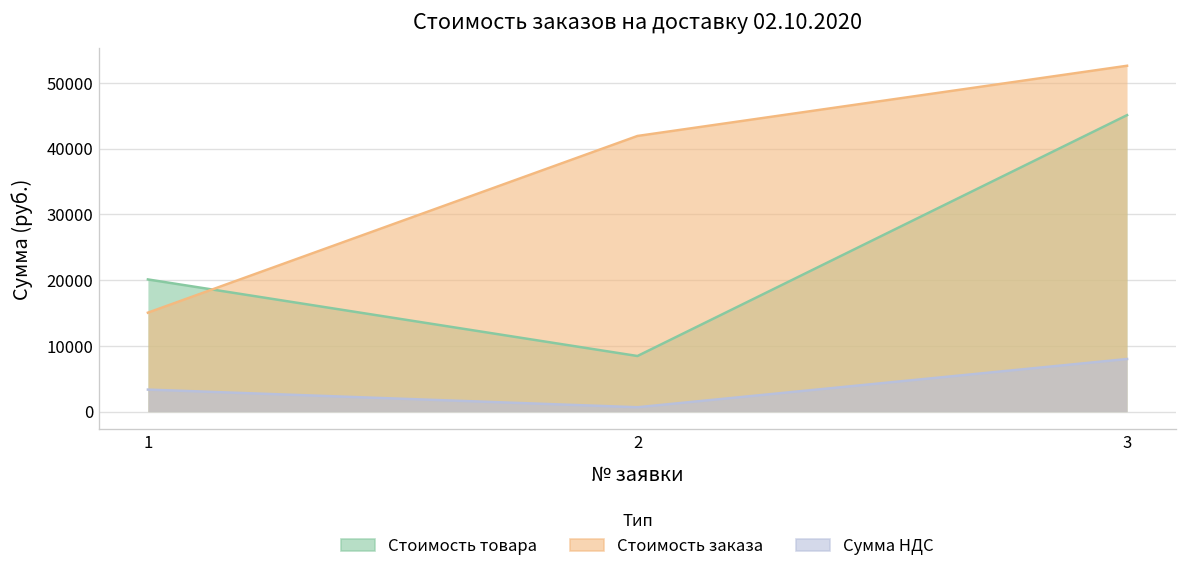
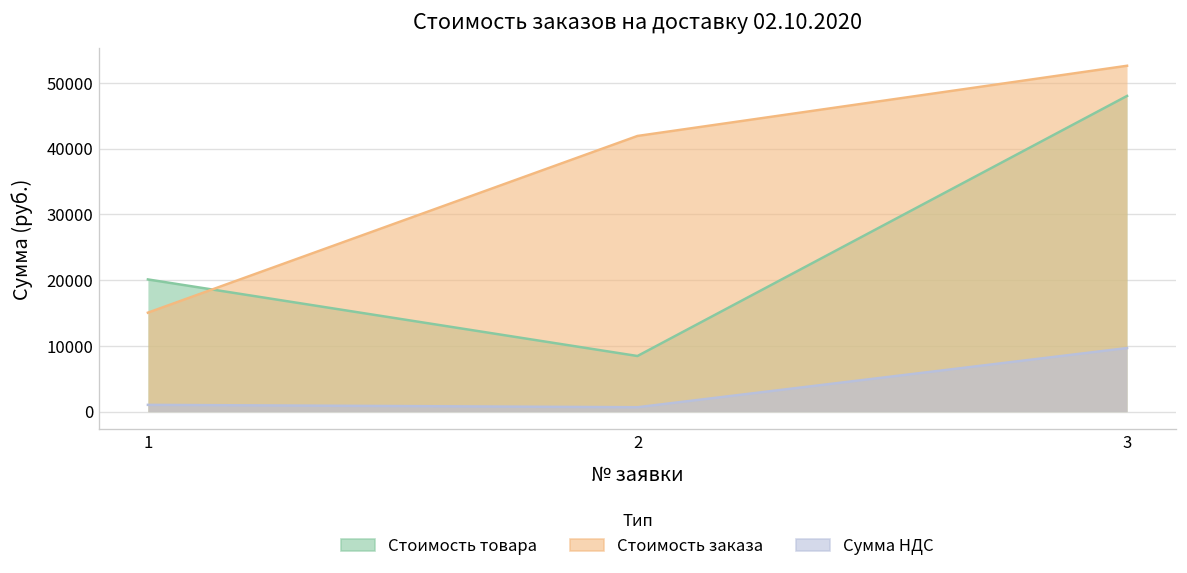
  {
    "Стоимость товара": {
      "1": 20000,
      "2": 8000,
-     "3": 45000
+     "3": 48000
    },
    "Стоимость заказа": {
      "1": 15000,
      "2": 42000,
      "3": 53000
    },
    "Сумма НДС": {
-     "1": 3000,
+     "1": 1000,
      "2": 1000,
-     "3": 8000
+     "3": 10000
    }
  }
